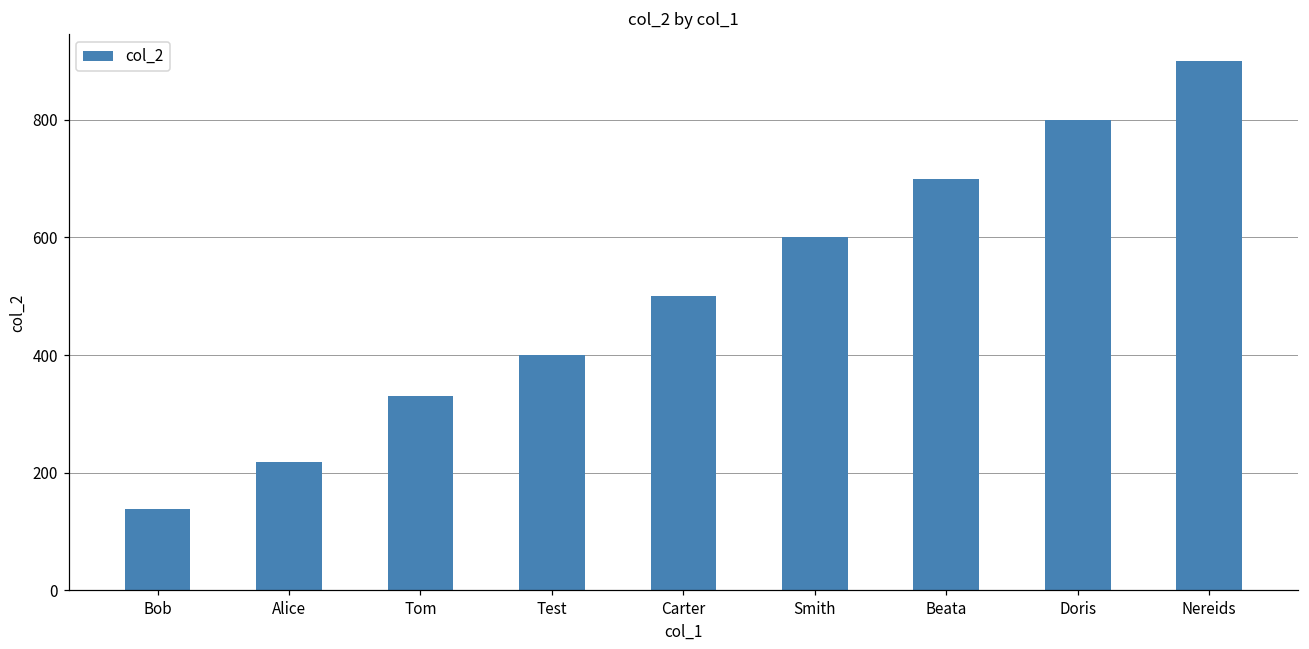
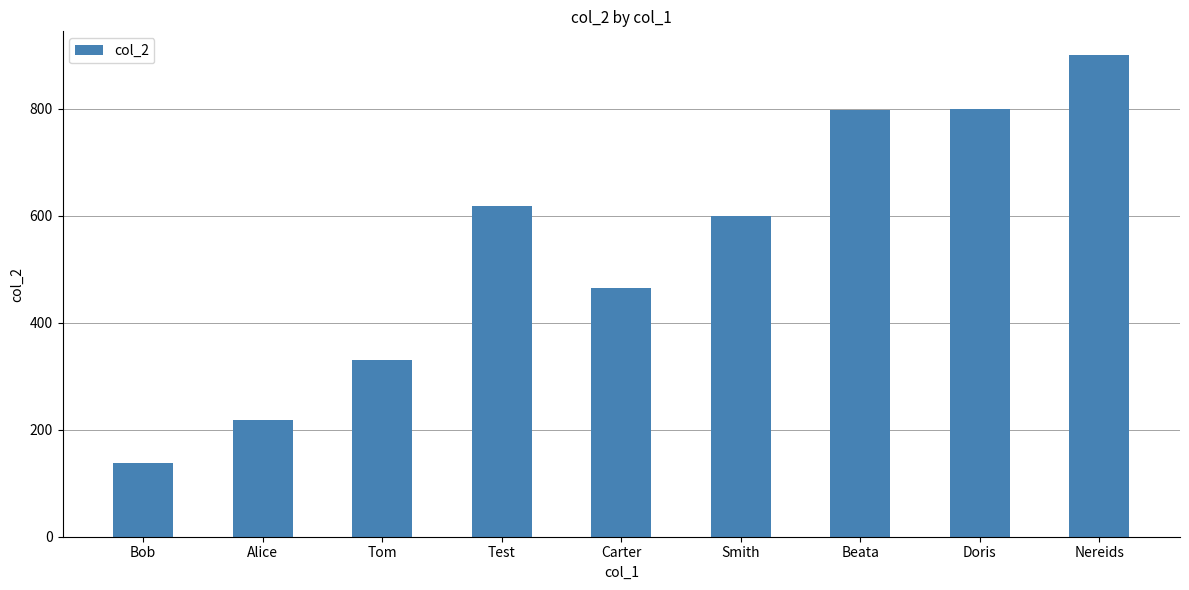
  {
    "Bob": 140,
    "Alice": 220,
    "Tom": 330,
-   "Test": 400,
-   "Carter": 500,
+   "Test": 620,
+   "Carter": 470,
    "Smith": 600,
-   "Beata": 700,
+   "Beata": 800,
    "Doris": 800,
    "Nereids": 900
  }
